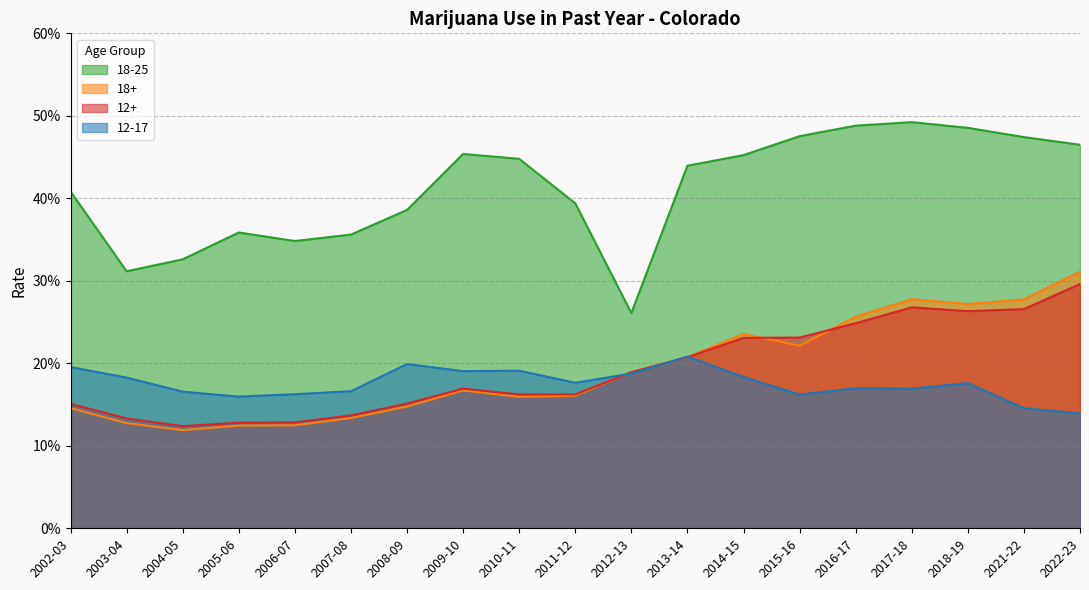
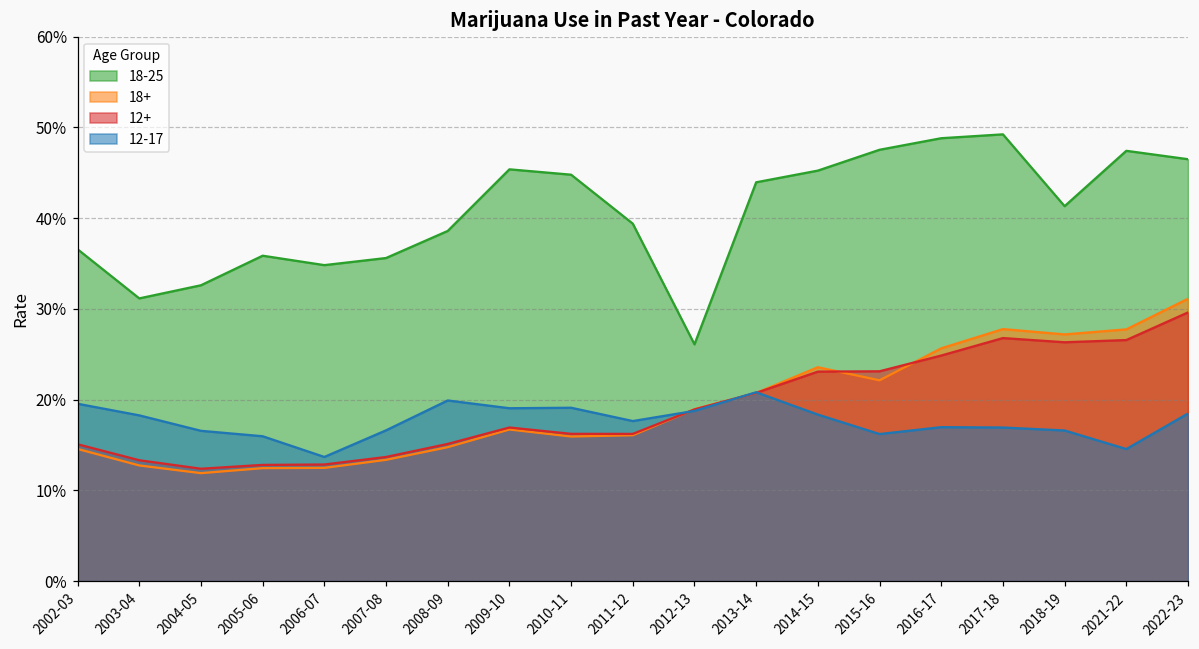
  {
    "18-25": {
-     "2002-03": "41%",
+     "2002-03": "37%",
      "2003-04": "31%",
      "2004-05": "33%",
      "2005-06": "36%",
      "2006-07": "35%",
      "2007-08": "36%",
      "2008-09": "39%",
      "2009-10": "45%",
      "2010-11": "45%",
      "2011-12": "39%",
      "2012-13": "26%",
      "2013-14": "44%",
      "2014-15": "45%",
      "2015-16": "48%",
      "2016-17": "49%",
      "2017-18": "49%",
-     "2018-19": "49%",
+     "2018-19": "41%",
      "2021-22": "47%",
      "2022-23": "46%"
    },
    "18+": {
      "2002-03": "15%",
      "2003-04": "13%",
      "2004-05": "12%",
      "2005-06": "12%",
      "2006-07": "12%",
      "2007-08": "13%",
      "2008-09": "15%",
      "2014-15": "24%",
      "2015-16": "22%",
      "2016-17": "26%",
      "2017-18": "28%",
      "2018-19": "27%",
      "2021-22": "28%",
      "2022-23": "31%"
    },
    "12+": {
      "2002-03": "15%",
      "2003-04": "13%",
      "2004-05": "12%",
      "2005-06": "13%",
      "2006-07": "13%",
      "2007-08": "14%",
      "2008-09": "15%",
      "2014-15": "23%",
      "2015-16": "23%",
      "2016-17": "25%",
      "2017-18": "27%",
      "2018-19": "26%",
      "2021-22": "27%",
      "2022-23": "30%"
    },
    "12-17": {
      "2002-03": "20%",
      "2003-04": "18%",
      "2004-05": "17%",
      "2005-06": "16%",
-     "2006-07": "16%",
+     "2006-07": "14%",
      "2007-08": "17%",
      "2008-09": "20%",
      "2009-10": "19%",
      "2010-11": "19%",
      "2011-12": "18%",
      "2014-15": "18%",
      "2015-16": "16%",
      "2016-17": "17%",
      "2017-18": "17%",
-     "2018-19": "18%",
+     "2018-19": "17%",
      "2021-22": "15%",
-     "2022-23": "14%"
+     "2022-23": "18%"
    }
  }
